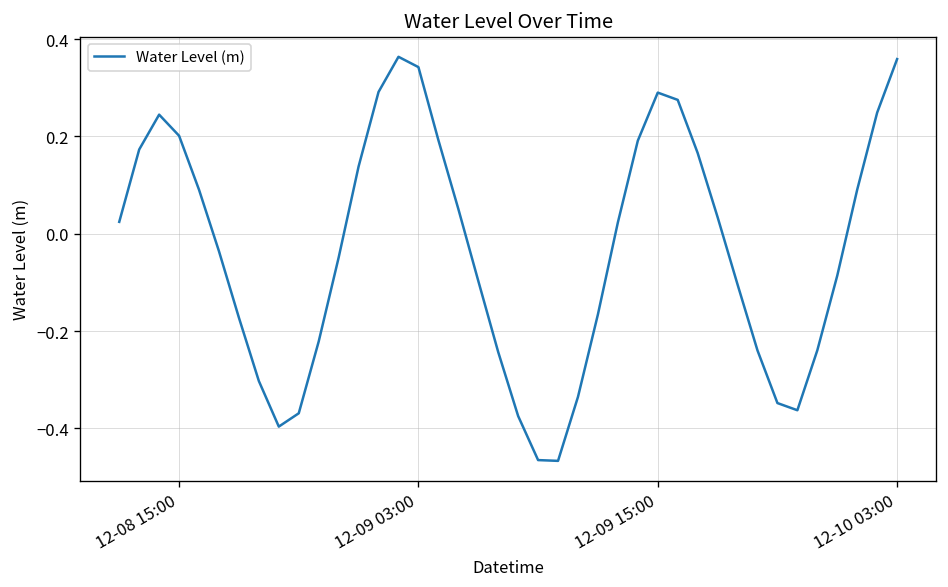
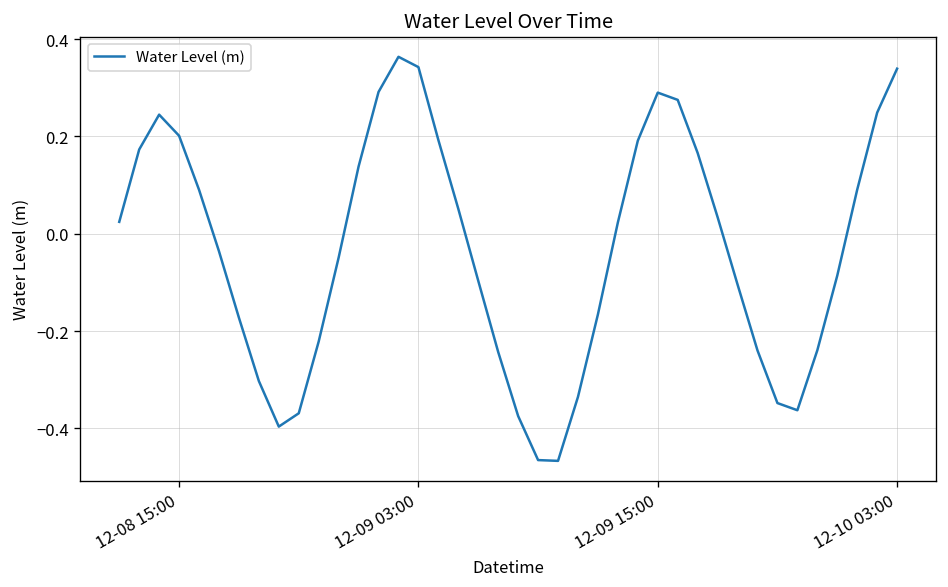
  {
    "12-08 15:00": 0.20,
    "12-09 03:00": 0.34,
    "12-09 15:00": 0.29,
-   "12-10 03:00": 0.36
+   "12-10 03:00": 0.34
  }
